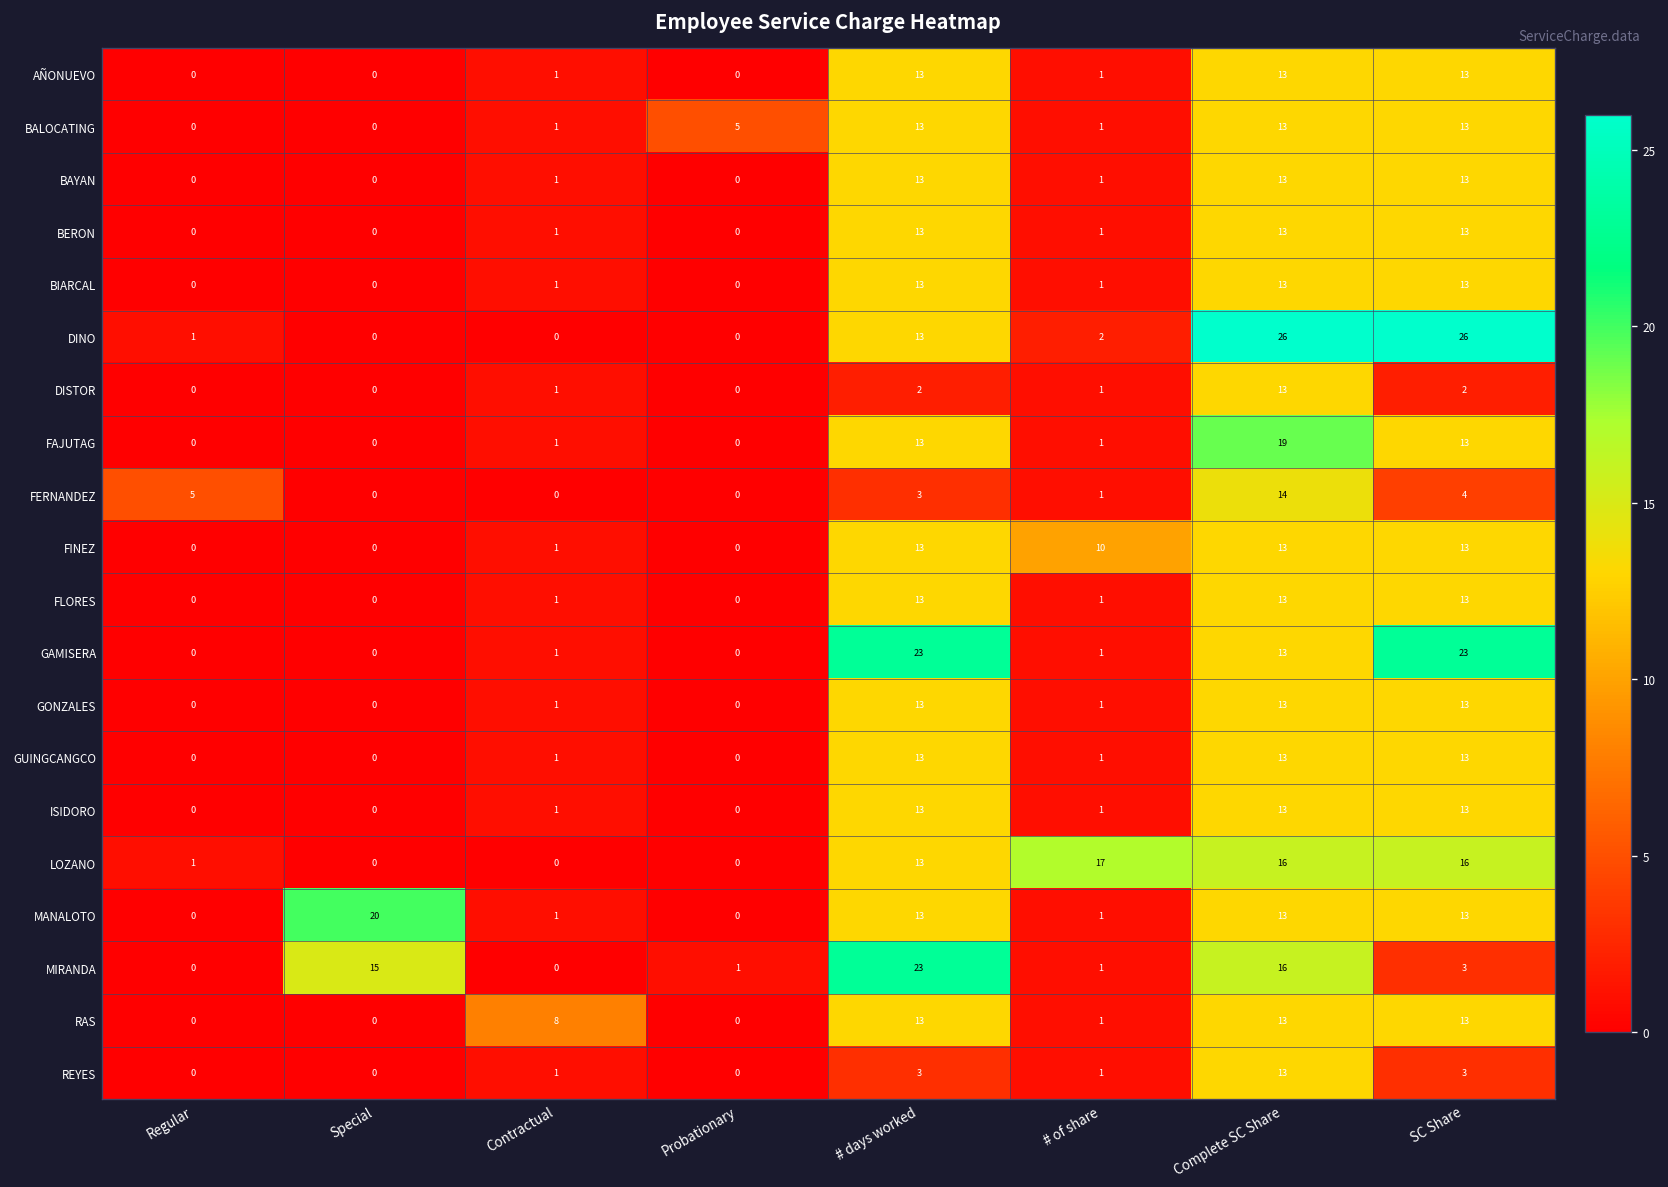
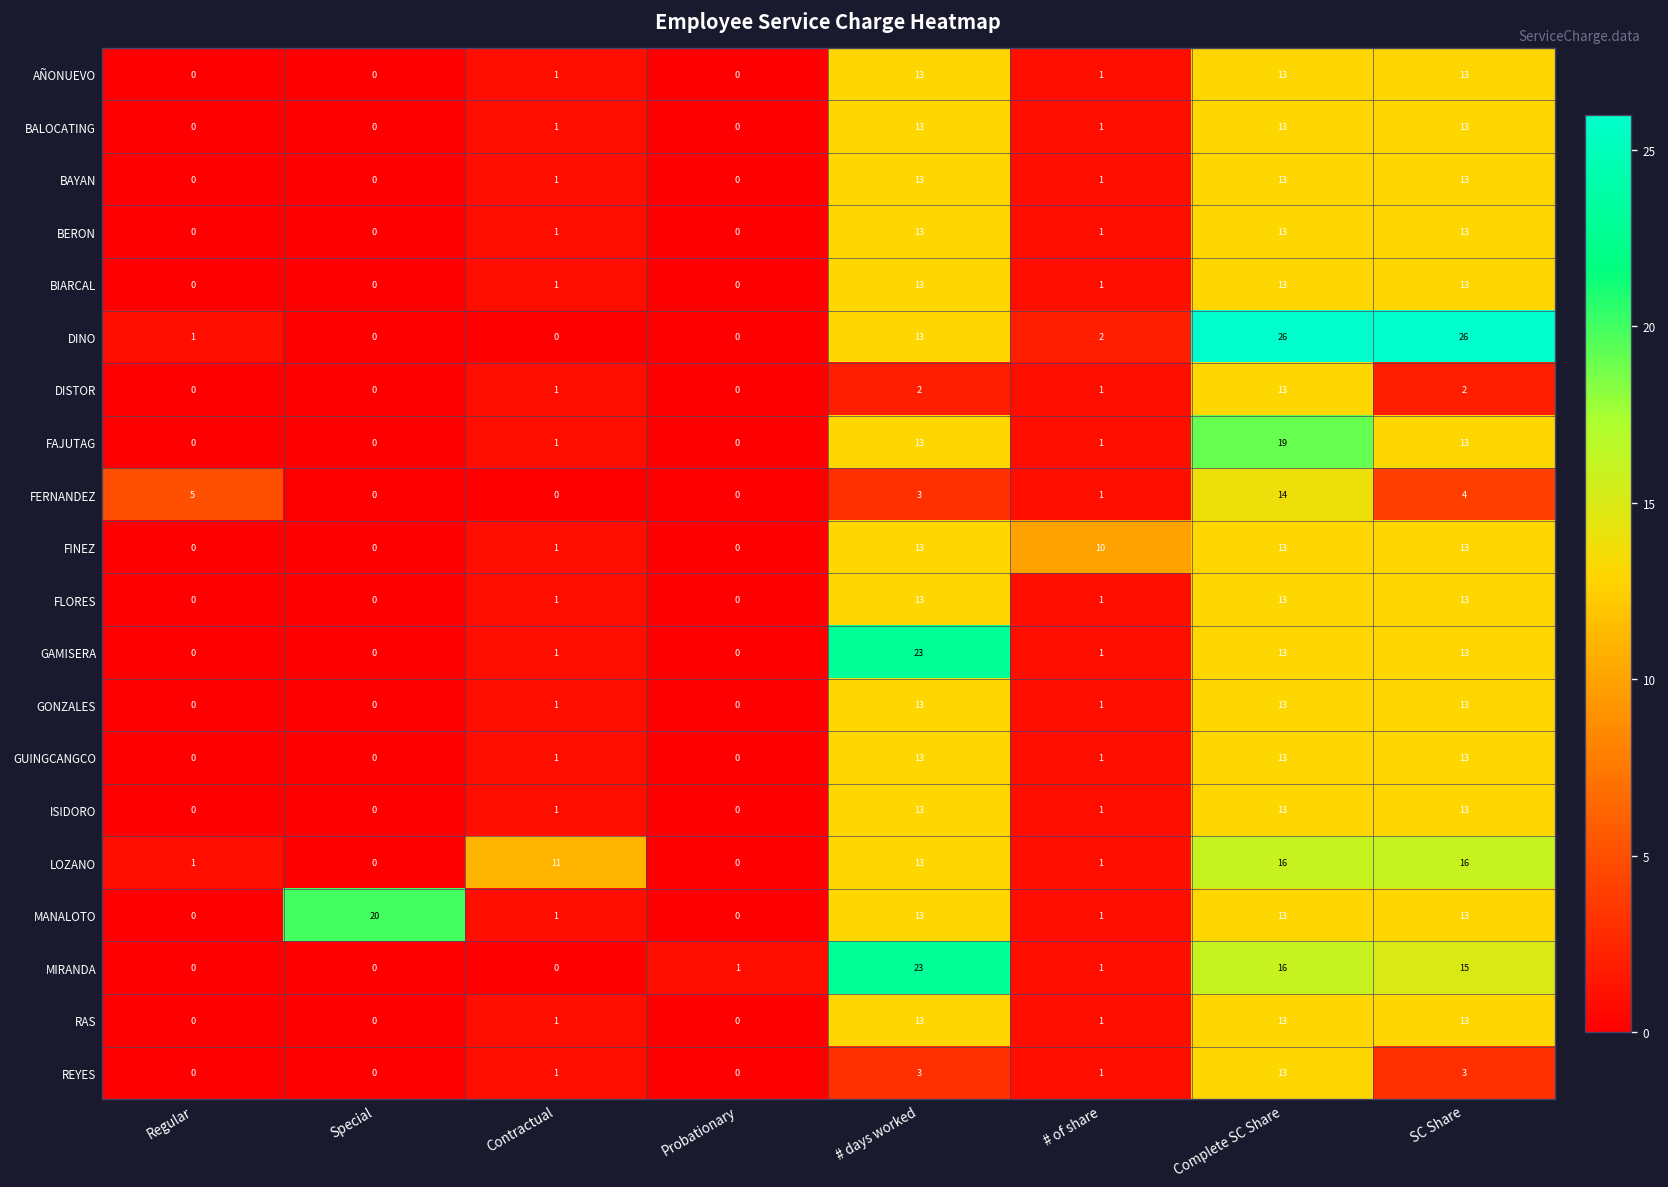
  {
    "AÑONUEVO": {
      "Regular": 0,
      "Special": 0,
      "Contractual": 1,
      "Probationary": 0,
      "# days worked": 13,
      "# of share": 1,
      "Complete SC Share": 13,
      "SC Share": 13
    },
    "BALOCATING": {
      "Regular": 0,
      "Special": 0,
      "Contractual": 1,
-     "Probationary": 5,
+     "Probationary": 0,
      "# days worked": 13,
      "# of share": 1,
      "Complete SC Share": 13,
      "SC Share": 13
    },
    "BAYAN": {
      "Regular": 0,
      "Special": 0,
      "Contractual": 1,
      "Probationary": 0,
      "# days worked": 13,
      "# of share": 1,
      "Complete SC Share": 13,
      "SC Share": 13
    },
    "BERON": {
      "Regular": 0,
      "Special": 0,
      "Contractual": 1,
      "Probationary": 0,
      "# days worked": 13,
      "# of share": 1,
      "Complete SC Share": 13,
      "SC Share": 13
    },
    "BIARCAL": {
      "Regular": 0,
      "Special": 0,
      "Contractual": 1,
      "Probationary": 0,
      "# days worked": 13,
      "# of share": 1,
      "Complete SC Share": 13,
      "SC Share": 13
    },
    "DINO": {
      "Regular": 1,
      "Special": 0,
      "Contractual": 0,
      "Probationary": 0,
      "# days worked": 13,
      "# of share": 2,
      "Complete SC Share": 26,
      "SC Share": 26
    },
    "DISTOR": {
      "Regular": 0,
      "Special": 0,
      "Contractual": 1,
      "Probationary": 0,
      "# days worked": 2,
      "# of share": 1,
      "Complete SC Share": 13,
      "SC Share": 2
    },
    "FAJUTAG": {
      "Regular": 0,
      "Special": 0,
      "Contractual": 1,
      "Probationary": 0,
      "# days worked": 13,
      "# of share": 1,
      "Complete SC Share": 19,
      "SC Share": 13
    },
    "FERNANDEZ": {
      "Regular": 5,
      "Special": 0,
      "Contractual": 0,
      "Probationary": 0,
      "# days worked": 3,
      "# of share": 1,
      "Complete SC Share": 14,
      "SC Share": 4
    },
    "FINEZ": {
      "Regular": 0,
      "Special": 0,
      "Contractual": 1,
      "Probationary": 0,
      "# days worked": 13,
      "# of share": 10,
      "Complete SC Share": 13,
      "SC Share": 13
    },
    "FLORES": {
      "Regular": 0,
      "Special": 0,
      "Contractual": 1,
      "Probationary": 0,
      "# days worked": 13,
      "# of share": 1,
      "Complete SC Share": 13,
      "SC Share": 13
    },
    "GAMISERA": {
      "Regular": 0,
      "Special": 0,
      "Contractual": 1,
      "Probationary": 0,
      "# days worked": 23,
      "# of share": 1,
      "Complete SC Share": 13,
-     "SC Share": 23
+     "SC Share": 13
    },
    "GONZALES": {
      "Regular": 0,
      "Special": 0,
      "Contractual": 1,
      "Probationary": 0,
      "# days worked": 13,
      "# of share": 1,
      "Complete SC Share": 13,
      "SC Share": 13
    },
    "GUINGCANGCO": {
      "Regular": 0,
      "Special": 0,
      "Contractual": 1,
      "Probationary": 0,
      "# days worked": 13,
      "# of share": 1,
      "Complete SC Share": 13,
      "SC Share": 13
    },
    "ISIDORO": {
      "Regular": 0,
      "Special": 0,
      "Contractual": 1,
      "Probationary": 0,
      "# days worked": 13,
      "# of share": 1,
      "Complete SC Share": 13,
      "SC Share": 13
    },
    "LOZANO": {
      "Regular": 1,
      "Special": 0,
-     "Contractual": 0,
+     "Contractual": 11,
      "Probationary": 0,
      "# days worked": 13,
-     "# of share": 17,
+     "# of share": 1,
      "Complete SC Share": 16,
      "SC Share": 16
    },
    "MANALOTO": {
      "Regular": 0,
      "Special": 20,
      "Contractual": 1,
      "Probationary": 0,
      "# days worked": 13,
      "# of share": 1,
      "Complete SC Share": 13,
      "SC Share": 13
    },
    "MIRANDA": {
      "Regular": 0,
-     "Special": 15,
+     "Special": 0,
      "Contractual": 0,
      "Probationary": 1,
      "# days worked": 23,
      "# of share": 1,
      "Complete SC Share": 16,
-     "SC Share": 3
+     "SC Share": 15
    },
    "RAS": {
      "Regular": 0,
      "Special": 0,
-     "Contractual": 8,
+     "Contractual": 1,
      "Probationary": 0,
      "# days worked": 13,
      "# of share": 1,
      "Complete SC Share": 13,
      "SC Share": 13
    },
    "REYES": {
      "Regular": 0,
      "Special": 0,
      "Contractual": 1,
      "Probationary": 0,
      "# days worked": 3,
      "# of share": 1,
      "Complete SC Share": 13,
      "SC Share": 3
    }
  }
